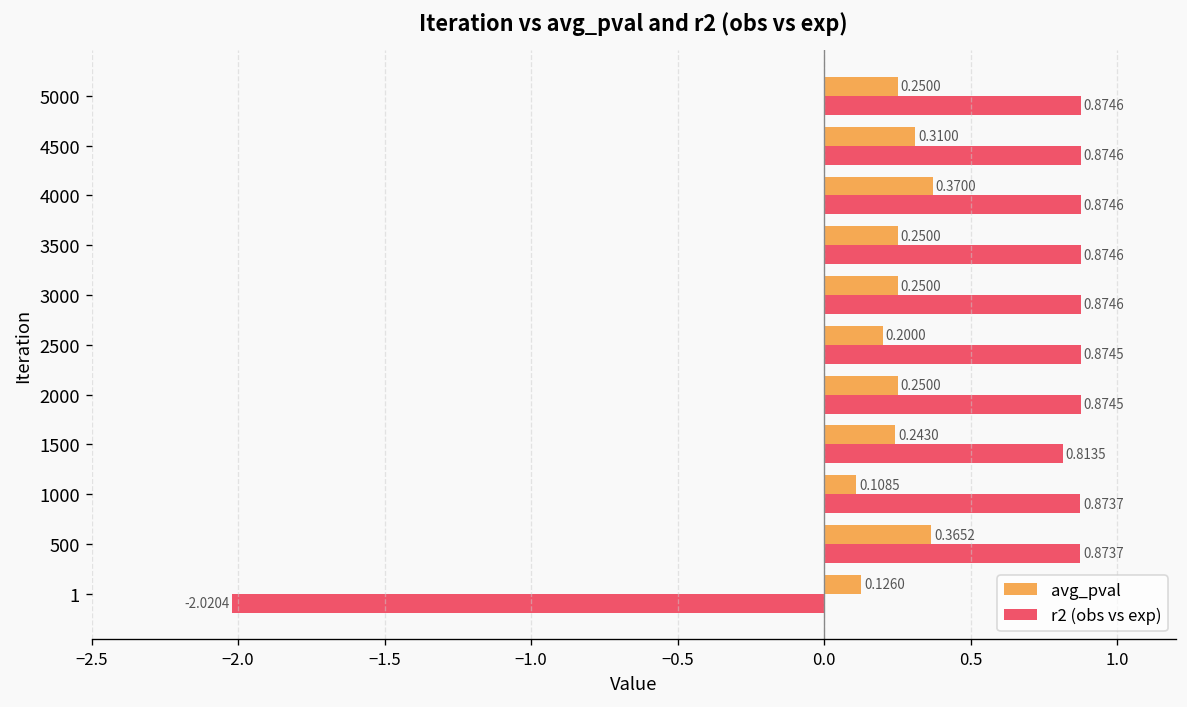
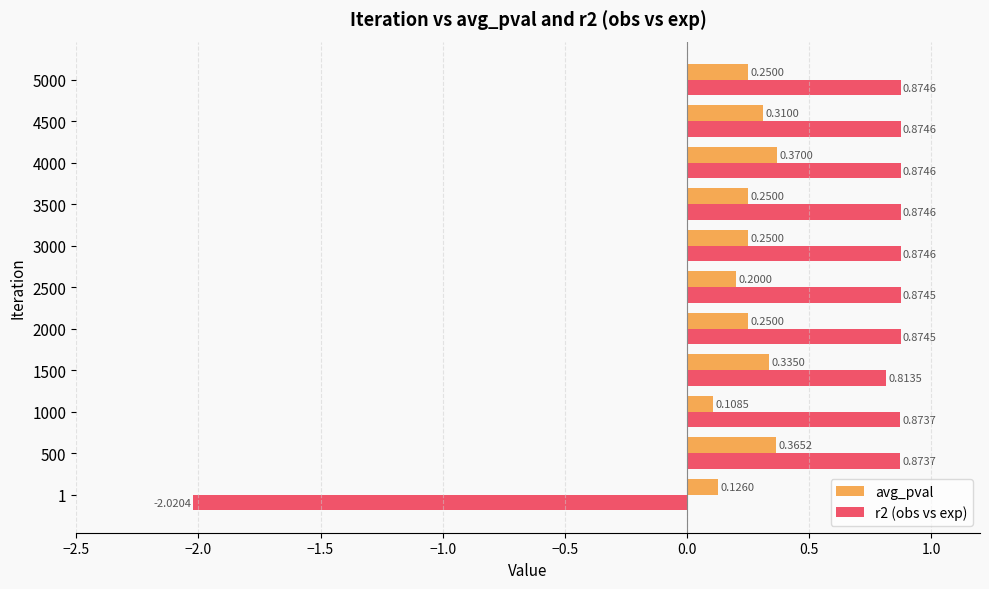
  {
    "avg_pval": {
      "5000": 0.2500,
      "4500": 0.3100,
      "4000": 0.3700,
      "3500": 0.2500,
      "3000": 0.2500,
      "2500": 0.2000,
      "2000": 0.2500,
-     "1500": 0.2430,
+     "1500": 0.3350,
      "1000": 0.1085,
      "500": 0.3652,
      "1": 0.1260
    },
    "r2 (obs vs exp)": {
      "5000": 0.8746,
      "4500": 0.8746,
      "4000": 0.8746,
      "3500": 0.8746,
      "3000": 0.8746,
      "2500": 0.8745,
      "2000": 0.8745,
      "1500": 0.8135,
      "1000": 0.8737,
      "500": 0.8737,
      "1": -2.0204
    }
  }
